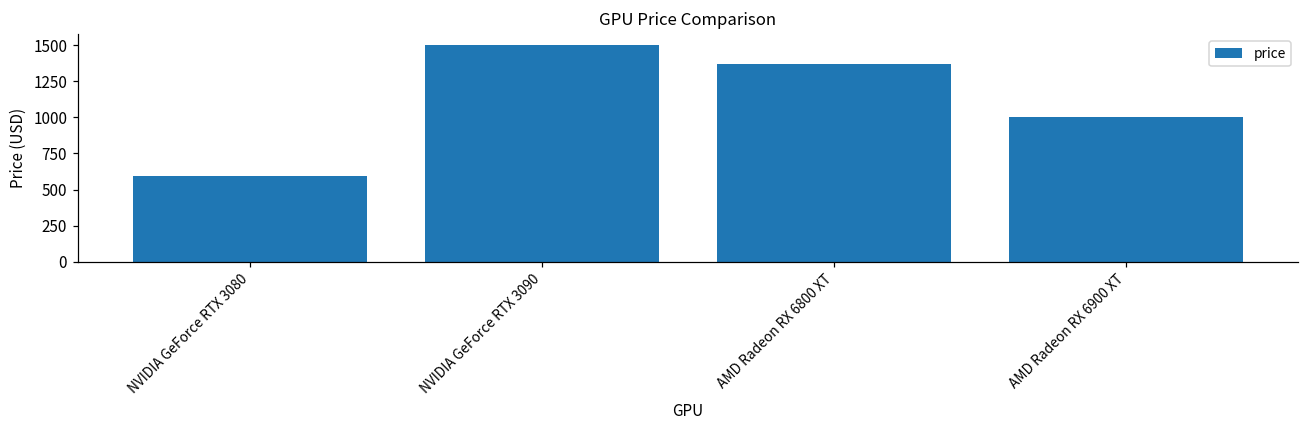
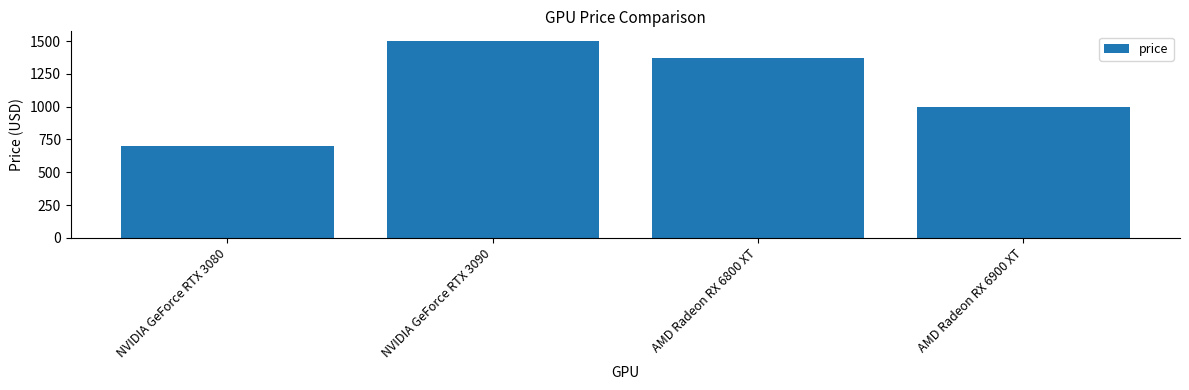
  {
-   "NVIDIA GeForce RTX 3080": 590,
+   "NVIDIA GeForce RTX 3080": 700,
    "NVIDIA GeForce RTX 3090": 1500,
    "AMD Radeon RX 6800 XT": 1370,
    "AMD Radeon RX 6900 XT": 1000
  }
